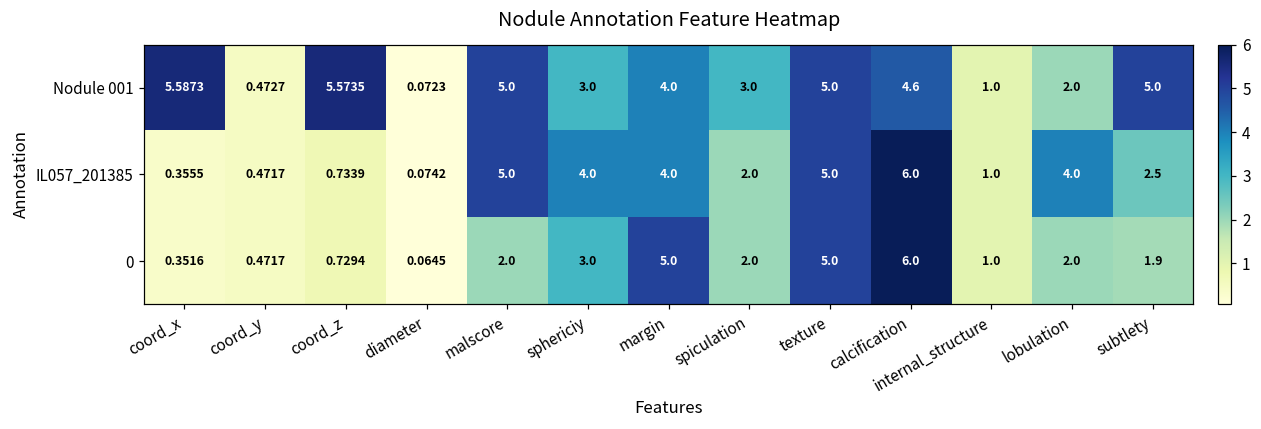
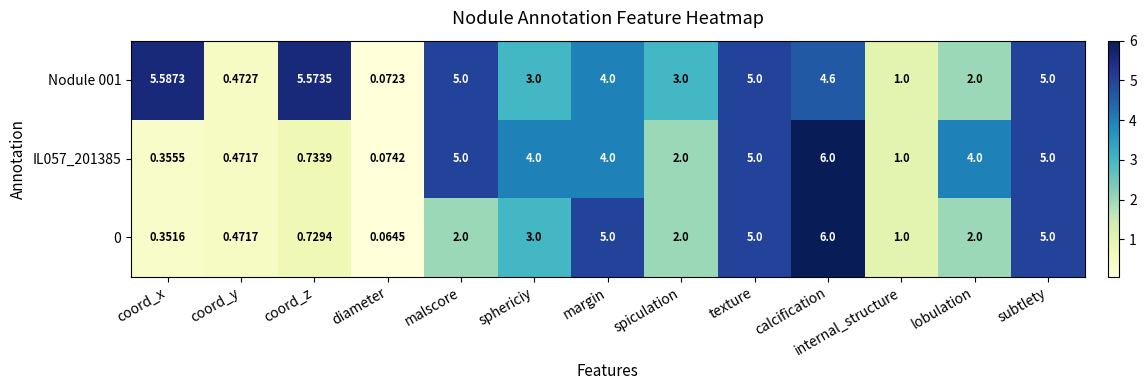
  {
    "Nodule 001": {
      "coord_x": 5.5873,
      "coord_y": 0.4727,
      "coord_z": 5.5735,
      "diameter": 0.0723,
      "malscore": 5.0,
      "sphericiy": 3.0,
      "margin": 4.0,
      "spiculation": 3.0,
      "texture": 5.0,
      "calcification": 4.6,
      "internal_structure": 1.0,
      "lobulation": 2.0,
      "subtlety": 5.0
    },
    "IL057_201385": {
      "coord_x": 0.3555,
      "coord_y": 0.4717,
      "coord_z": 0.7339,
      "diameter": 0.0742,
      "malscore": 5.0,
      "sphericiy": 4.0,
      "margin": 4.0,
      "spiculation": 2.0,
      "texture": 5.0,
      "calcification": 6.0,
      "internal_structure": 1.0,
      "lobulation": 4.0,
-     "subtlety": 2.5
+     "subtlety": 5.0
    },
    "0": {
      "coord_x": 0.3516,
      "coord_y": 0.4717,
      "coord_z": 0.7294,
      "diameter": 0.0645,
      "malscore": 2.0,
      "sphericiy": 3.0,
      "margin": 5.0,
      "spiculation": 2.0,
      "texture": 5.0,
      "calcification": 6.0,
      "internal_structure": 1.0,
      "lobulation": 2.0,
-     "subtlety": 1.9
+     "subtlety": 5.0
    }
  }
